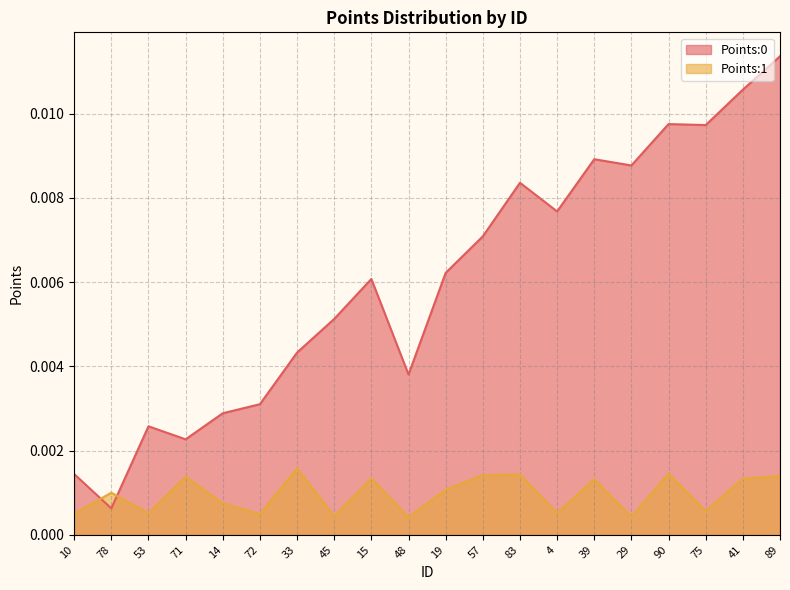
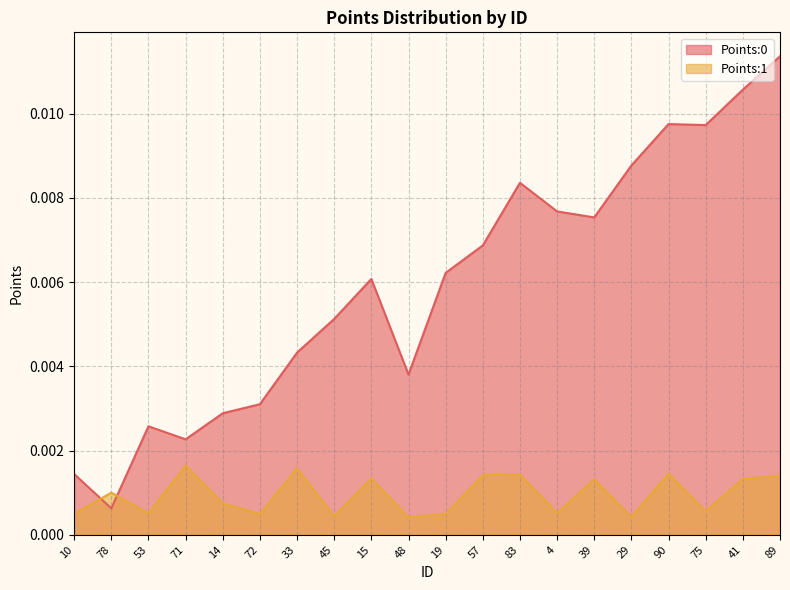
  {
    "Points:0": {
      "10": 0.0014,
      "78": 0.0006,
      "53": 0.0026,
      "71": 0.0023,
      "14": 0.0029,
      "72": 0.0031,
      "33": 0.0043,
      "45": 0.0051,
      "15": 0.0061,
      "48": 0.0038,
      "19": 0.0062,
-     "57": 0.0071,
+     "57": 0.0069,
      "83": 0.0084,
      "4": 0.0077,
-     "39": 0.0089,
+     "39": 0.0075,
      "29": 0.0088,
      "90": 0.0098,
      "75": 0.0097,
      "41": 0.0106,
      "89": 0.0114
    },
    "Points:1": {
      "10": 0.0005,
      "78": 0.0010,
      "53": 0.0005,
-     "71": 0.0014,
+     "71": 0.0016,
      "14": 0.0007,
      "72": 0.0005,
      "33": 0.0016,
      "45": 0.0004,
      "15": 0.0013,
      "48": 0.0004,
-     "19": 0.0011,
+     "19": 0.0005,
      "57": 0.0014,
      "83": 0.0014,
      "4": 0.0005,
      "39": 0.0013,
      "29": 0.0004,
      "90": 0.0015,
      "75": 0.0006,
      "41": 0.0013,
      "89": 0.0014
    }
  }
